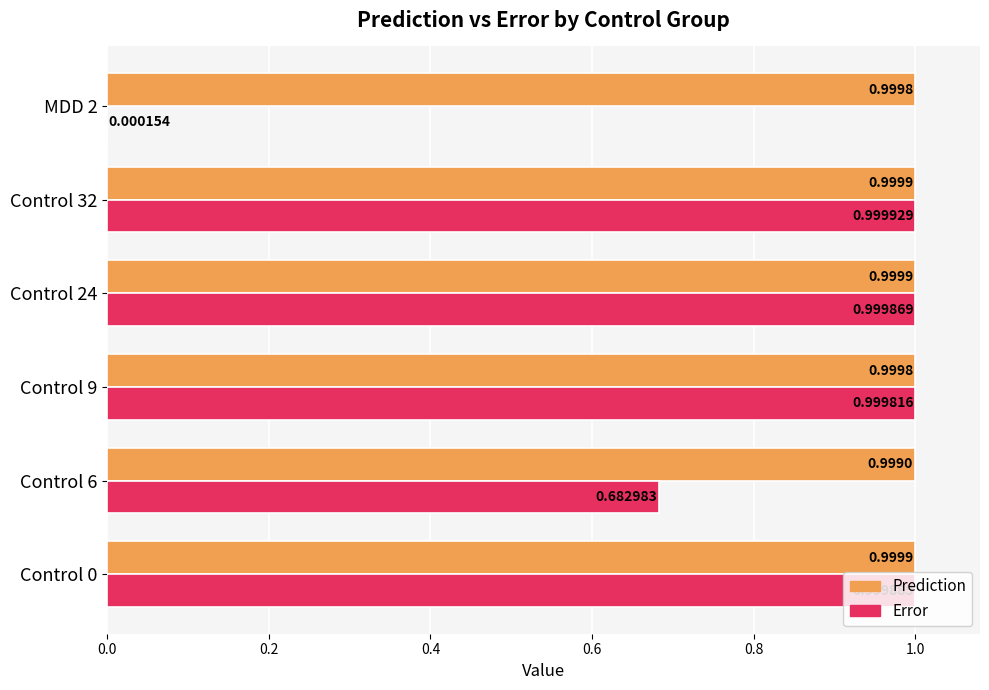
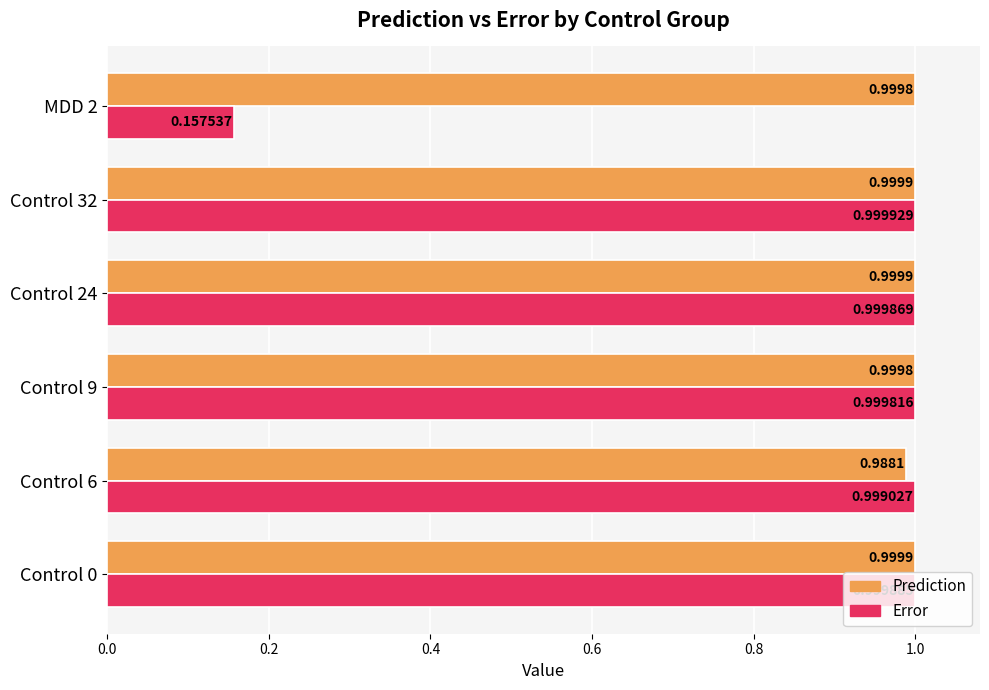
  {
    "Prediction": {
      "MDD 2": 0.9998,
      "Control 32": 0.9999,
      "Control 24": 0.9999,
      "Control 9": 0.9998,
-     "Control 6": 0.9990,
+     "Control 6": 0.9881,
      "Control 0": 0.9999
    },
    "Error": {
-     "MDD 2": 0.000154,
+     "MDD 2": 0.157537,
      "Control 32": 0.999929,
      "Control 24": 0.999869,
      "Control 9": 0.999816,
-     "Control 6": 0.682983
+     "Control 6": 0.999027
    }
  }
